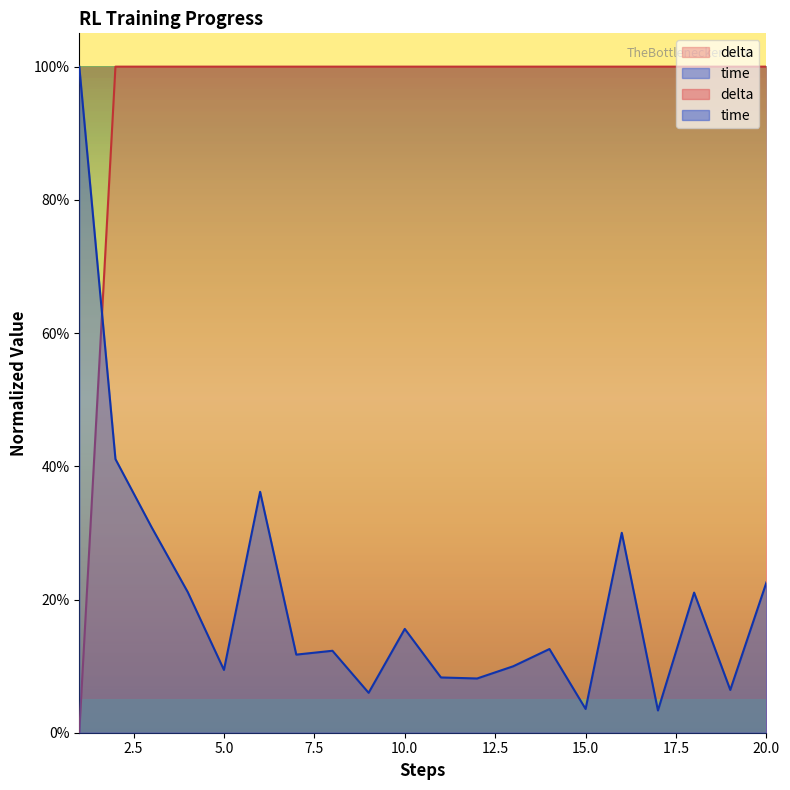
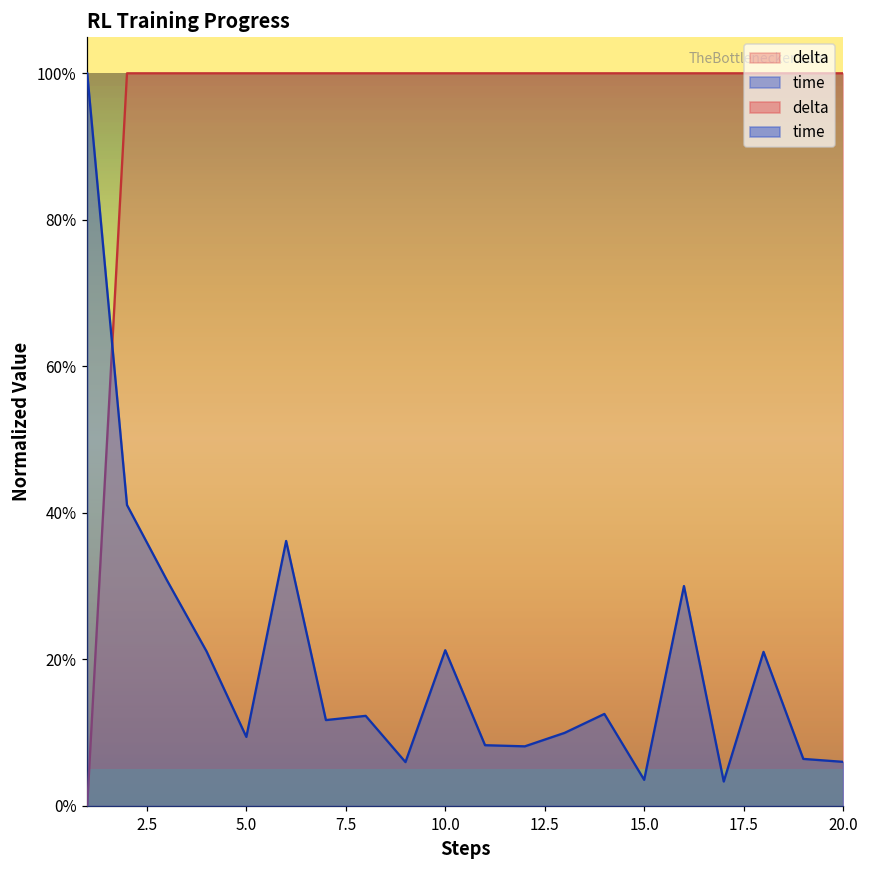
  {
    "delta": {
      "5.0": "100%",
      "10.0": "100%",
      "15.0": "100%",
      "20.0": "100%"
    },
    "time": {
      "5.0": "9%",
-     "10.0": "16%",
-     "20.0": "23%"
+     "10.0": "21%",
+     "20.0": "6%"
    }
  }
